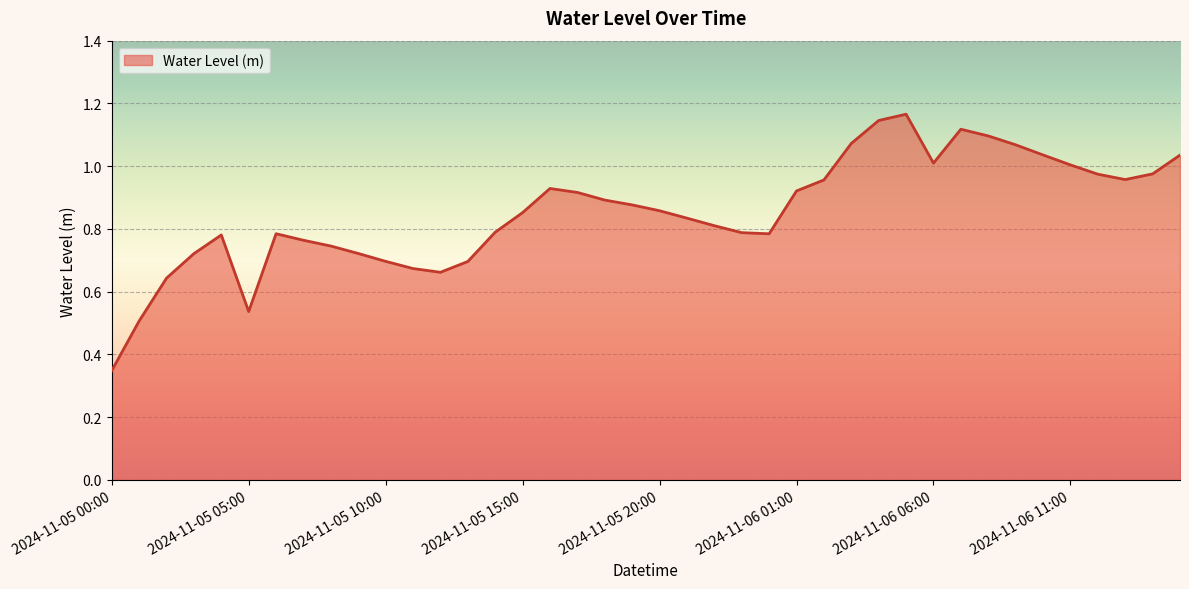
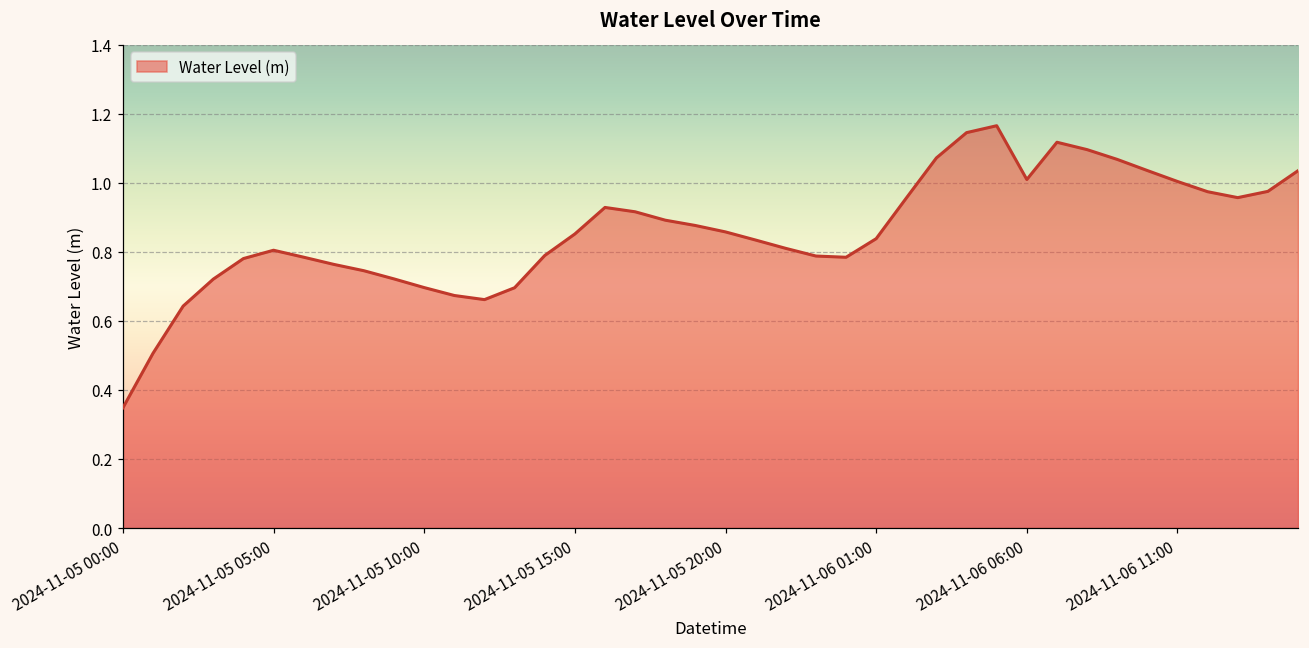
  {
    "2024-11-05 00:00": 0.35,
-   "2024-11-05 05:00": 0.54,
+   "2024-11-05 05:00": 0.80,
    "2024-11-05 10:00": 0.70,
    "2024-11-05 15:00": 0.85,
    "2024-11-05 20:00": 0.86,
-   "2024-11-06 01:00": 0.92,
+   "2024-11-06 01:00": 0.84,
    "2024-11-06 06:00": 1.01,
    "2024-11-06 11:00": 1.00
  }
